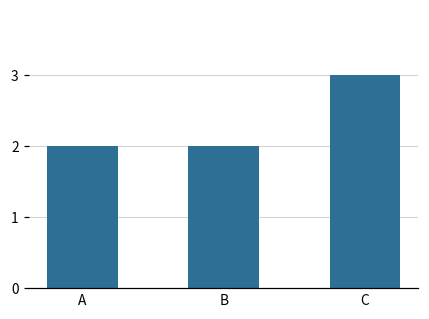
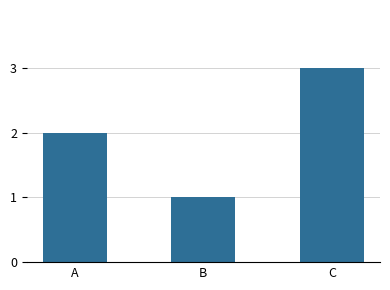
  {
    "A": 2,
-   "B": 2,
+   "B": 1,
    "C": 3
  }
